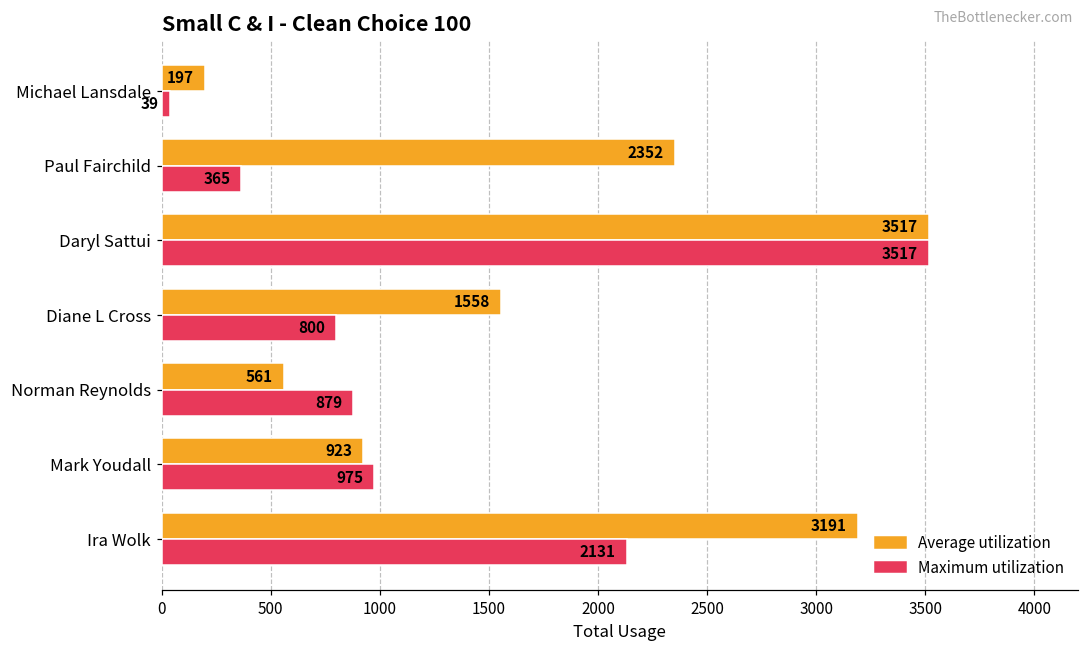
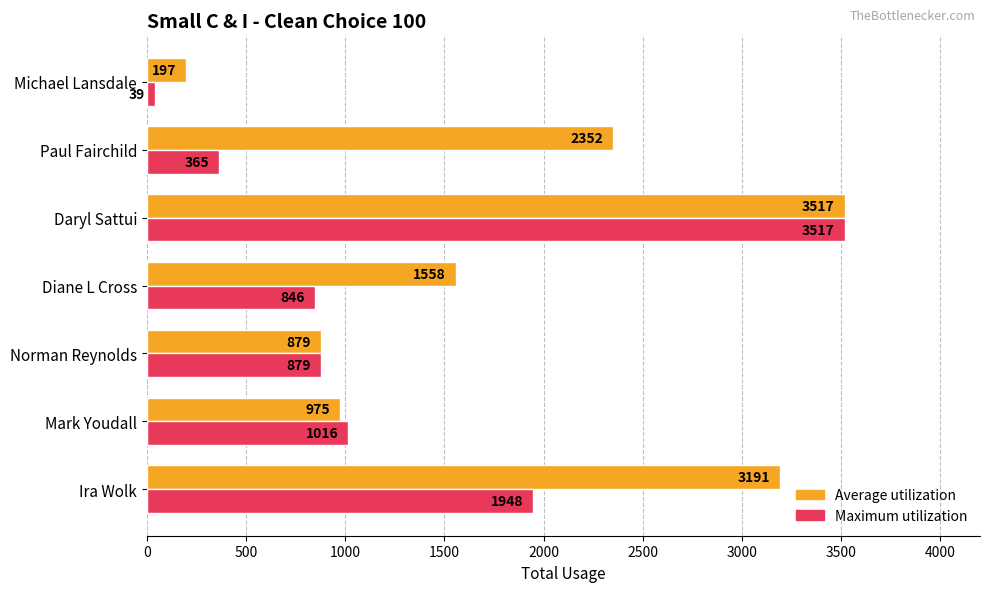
  {
    "Average utilization": {
      "Michael Lansdale": 197,
      "Paul Fairchild": 2352,
      "Daryl Sattui": 3517,
      "Diane L Cross": 1558,
-     "Norman Reynolds": 561,
-     "Mark Youdall": 923,
+     "Norman Reynolds": 879,
+     "Mark Youdall": 975,
      "Ira Wolk": 3191
    },
    "Maximum utilization": {
      "Michael Lansdale": 39,
      "Paul Fairchild": 365,
      "Daryl Sattui": 3517,
-     "Diane L Cross": 800,
+     "Diane L Cross": 846,
      "Norman Reynolds": 879,
-     "Mark Youdall": 975,
-     "Ira Wolk": 2131
+     "Mark Youdall": 1016,
+     "Ira Wolk": 1948
    }
  }
